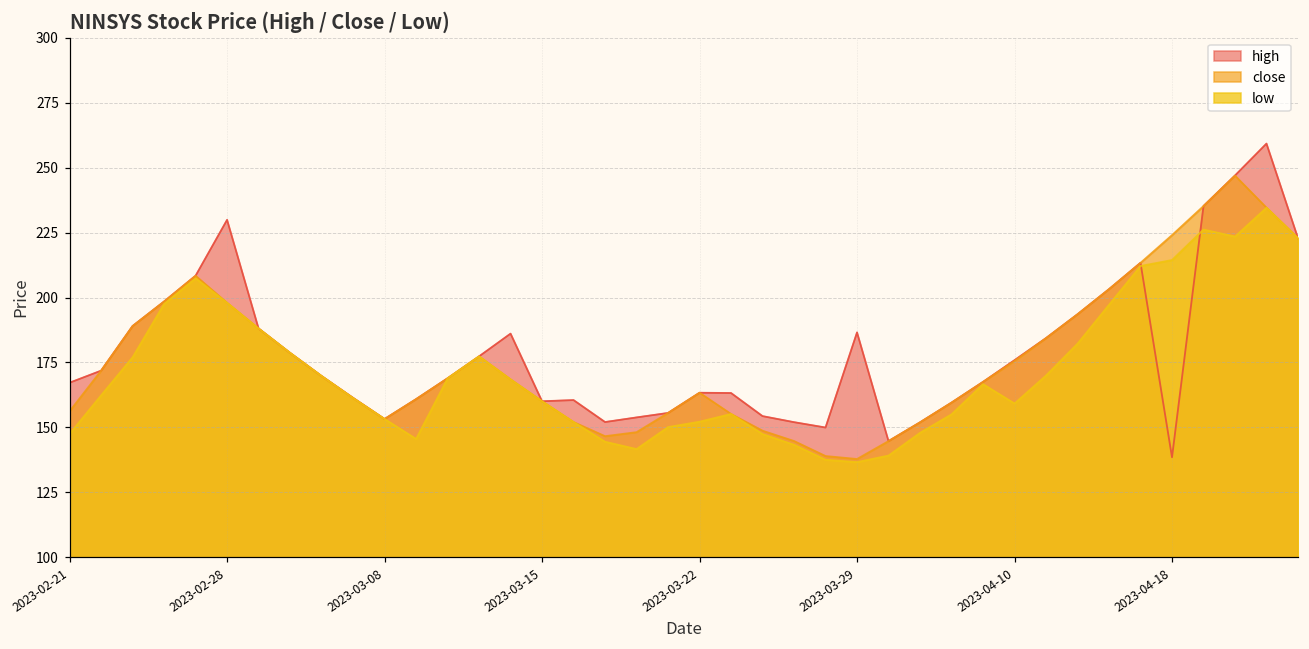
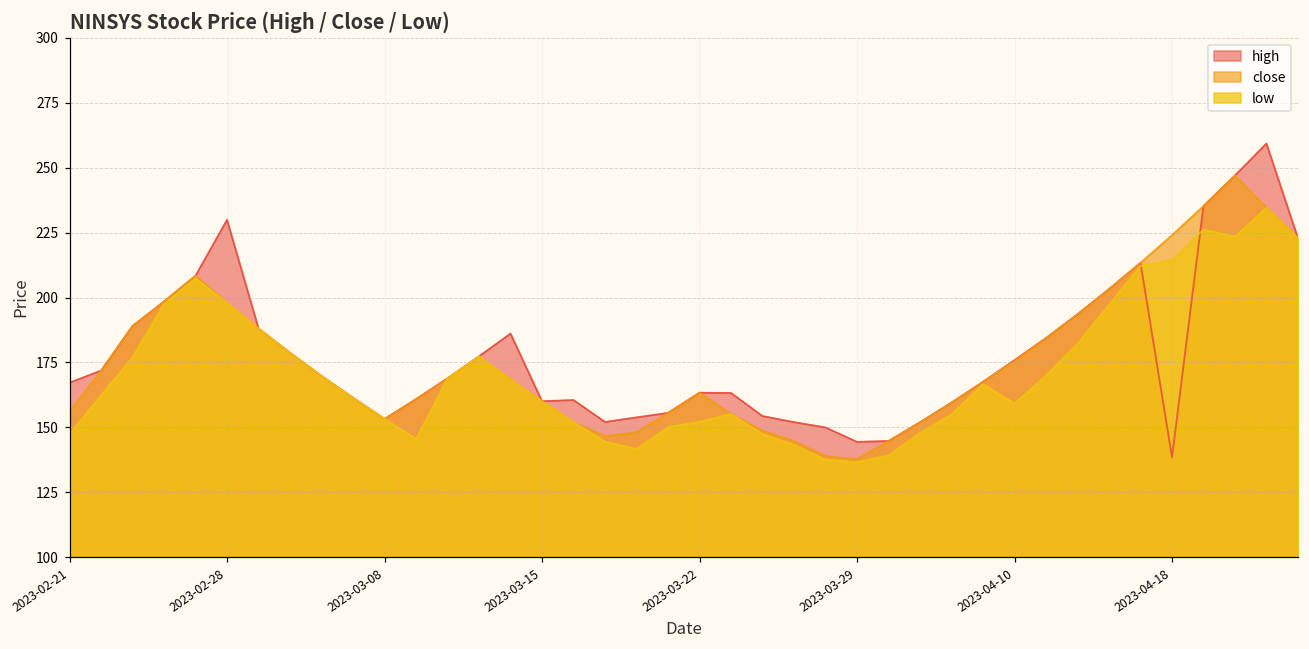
  {
    "high": {
      "2023-02-21": 167,
      "2023-02-28": 230,
-     "2023-03-29": 187,
+     "2023-03-29": 144,
      "2023-04-18": 139
    }
  }
